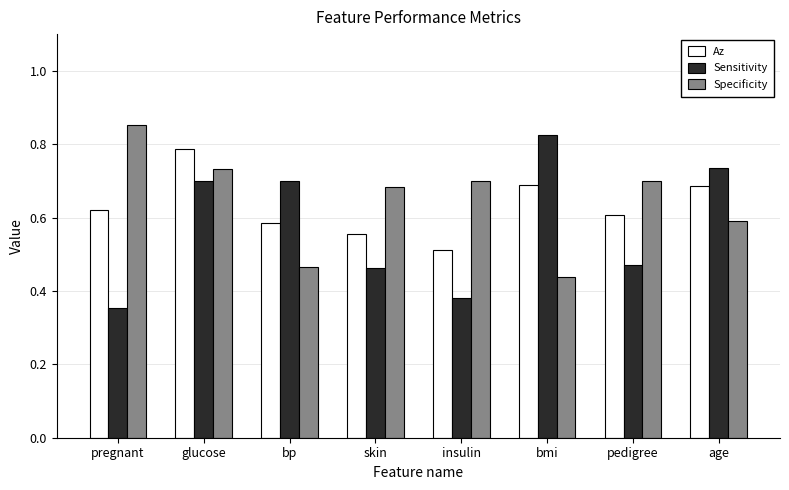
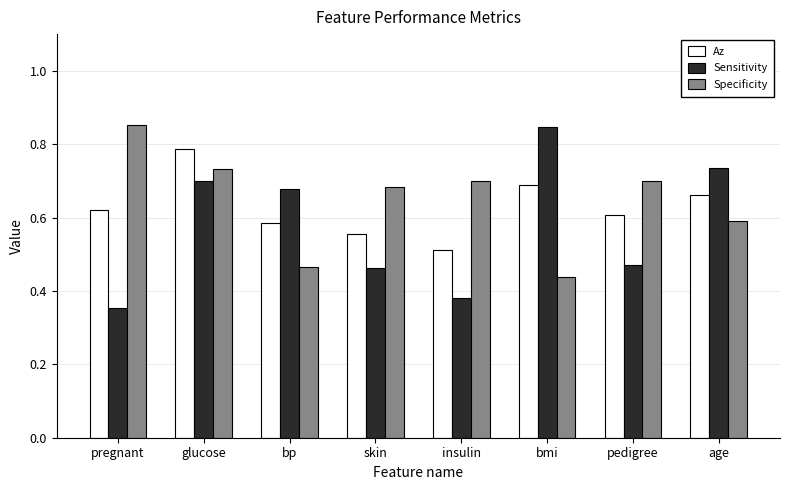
  {
    "Az": {
      "pregnant": 0.62,
      "glucose": 0.79,
      "bp": 0.59,
      "skin": 0.55,
      "insulin": 0.51,
      "bmi": 0.69,
      "pedigree": 0.61,
-     "age": 0.69
+     "age": 0.66
    },
    "Sensitivity": {
      "pregnant": 0.35,
      "glucose": 0.70,
-     "bp": 0.70,
+     "bp": 0.68,
      "skin": 0.46,
      "insulin": 0.38,
-     "bmi": 0.83,
+     "bmi": 0.85,
      "pedigree": 0.47,
      "age": 0.74
    },
    "Specificity": {
      "pregnant": 0.85,
      "glucose": 0.73,
      "bp": 0.46,
      "skin": 0.68,
      "insulin": 0.70,
      "bmi": 0.44,
      "pedigree": 0.70,
      "age": 0.59
    }
  }
